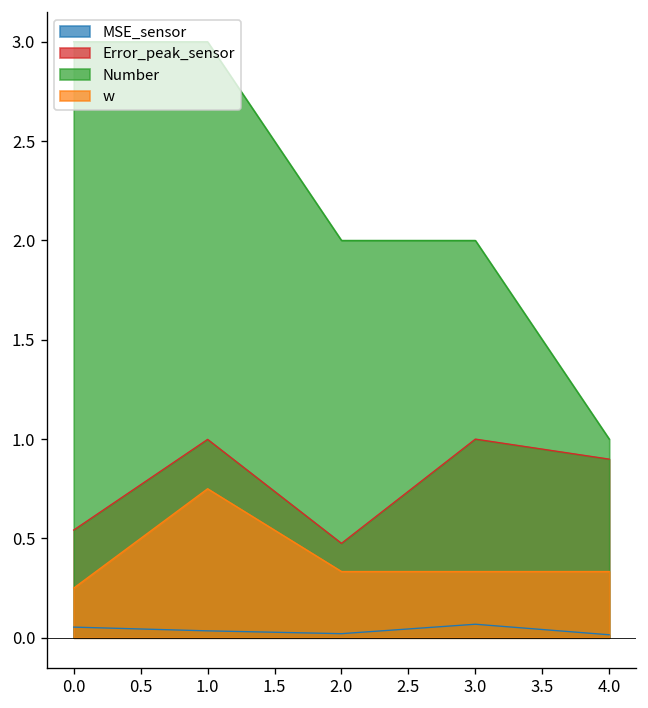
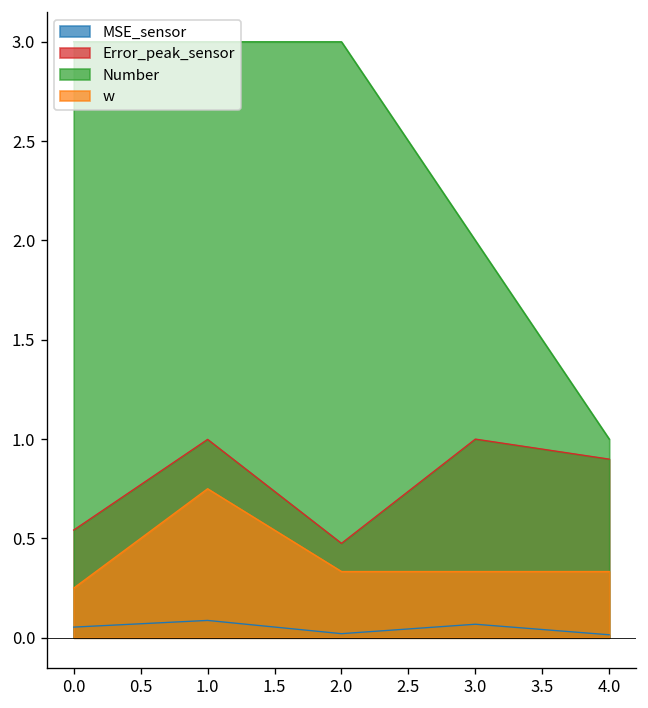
  {
    "MSE_sensor": {
      "0.0": 0.05,
-     "1.0": 0.03,
+     "1.0": 0.09,
      "2.0": 0.02,
      "3.0": 0.07,
      "4.0": 0.01
    },
    "Error_peak_sensor": {
      "0.0": 0.54,
      "1.0": 1.00,
      "2.0": 0.48,
      "3.0": 1.00,
      "4.0": 0.90
    },
    "Number": {
-     "2.0": 2,
+     "2.0": 3,
      "3.0": 2,
      "4.0": 1
    },
    "w": {
      "0.0": 0.25,
      "1.0": 0.75,
      "2.0": 0.33,
      "3.0": 0.33,
      "4.0": 0.33
    }
  }
